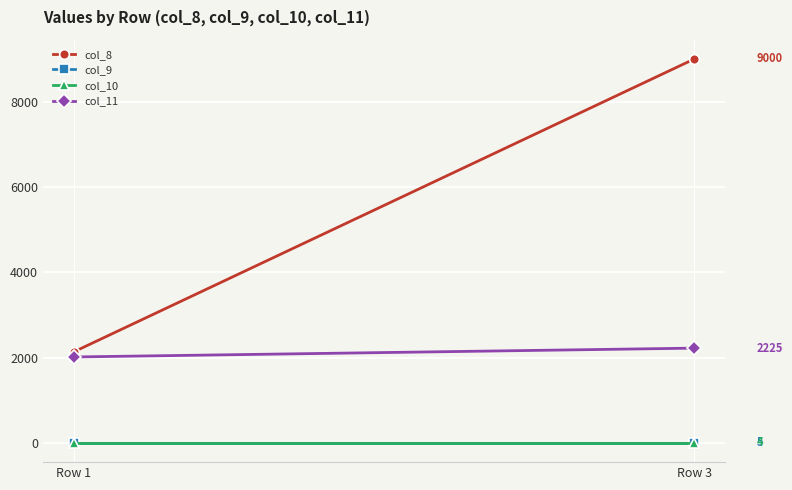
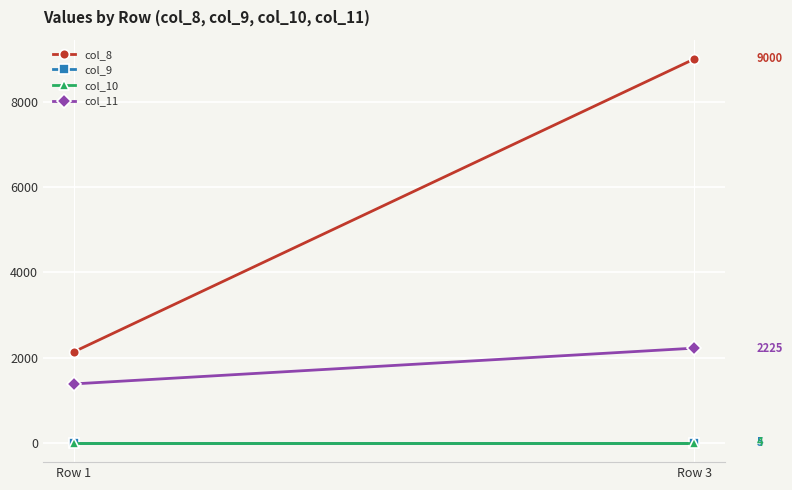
  {
    "col_8": {
      "Row 1": 2100,
      "Row 3": 9000
    },
    "col_10": {
      "Row 1": 0,
      "Row 3": 0
    },
    "col_11": {
-     "Row 1": 2000,
+     "Row 1": 1400,
      "Row 3": 2200
    }
  }
